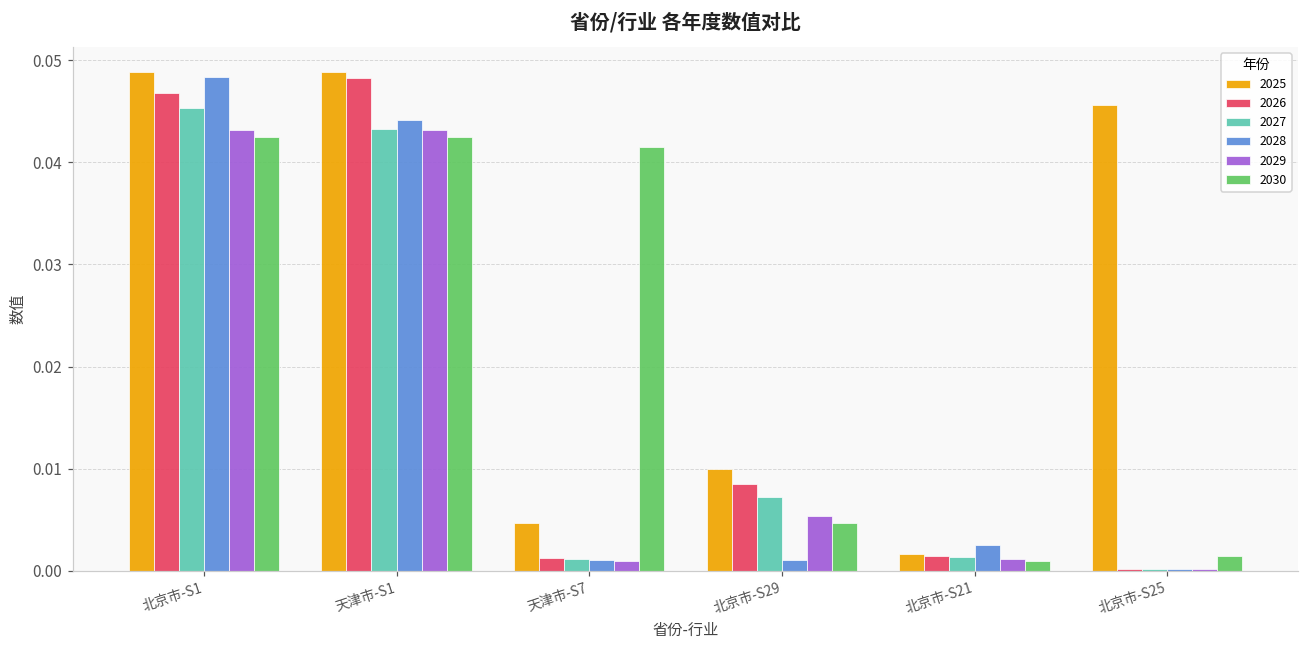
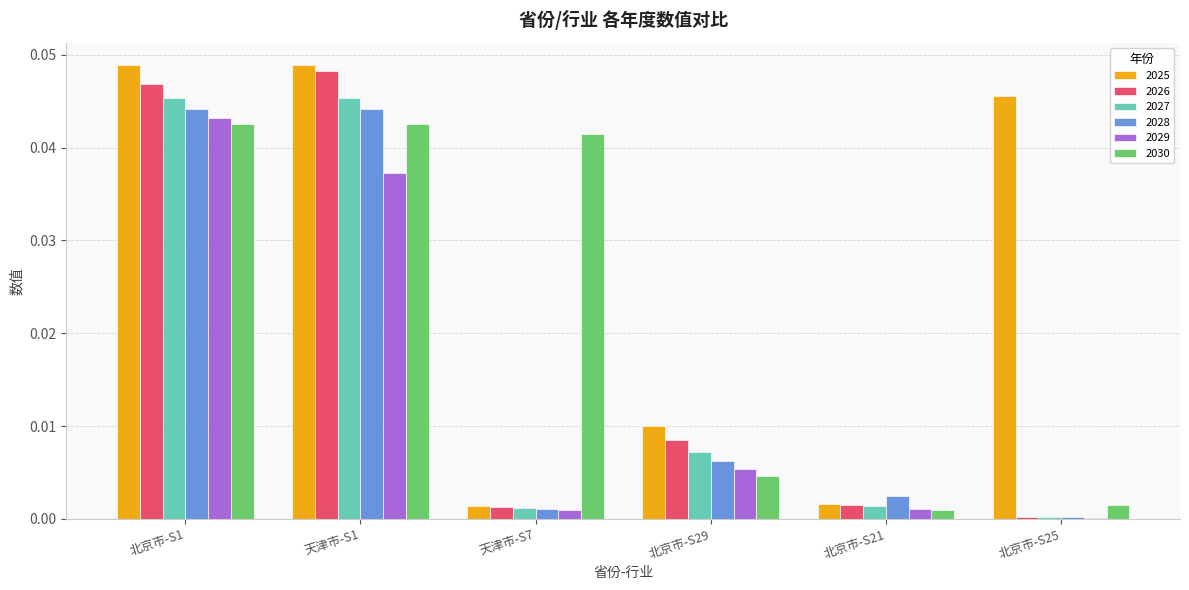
  {
    "2025": {
      "北京市-S1": 0.049,
      "天津市-S1": 0.049,
-     "天津市-S7": 0.005,
+     "天津市-S7": 0.001,
      "北京市-S29": 0.010,
      "北京市-S21": 0.002,
      "北京市-S25": 0.046
    },
    "2026": {
      "北京市-S1": 0.047,
      "天津市-S1": 0.048,
      "天津市-S7": 0.001,
      "北京市-S29": 0.008,
      "北京市-S21": 0.001
    },
    "2027": {
      "北京市-S1": 0.045,
-     "天津市-S1": 0.043,
+     "天津市-S1": 0.045,
      "天津市-S7": 0.001,
      "北京市-S29": 0.007,
      "北京市-S21": 0.001
    },
    "2028": {
-     "北京市-S1": 0.048,
+     "北京市-S1": 0.044,
      "天津市-S1": 0.044,
      "天津市-S7": 0.001,
-     "北京市-S29": 0.001,
+     "北京市-S29": 0.006,
      "北京市-S21": 0.002
    },
    "2029": {
      "北京市-S1": 0.043,
-     "天津市-S1": 0.043,
+     "天津市-S1": 0.037,
      "天津市-S7": 0.001,
      "北京市-S29": 0.005,
      "北京市-S21": 0.001
    },
    "2030": {
      "北京市-S1": 0.042,
      "天津市-S1": 0.042,
      "天津市-S7": 0.042,
      "北京市-S29": 0.005,
      "北京市-S21": 0.001,
      "北京市-S25": 0.001
    }
  }
